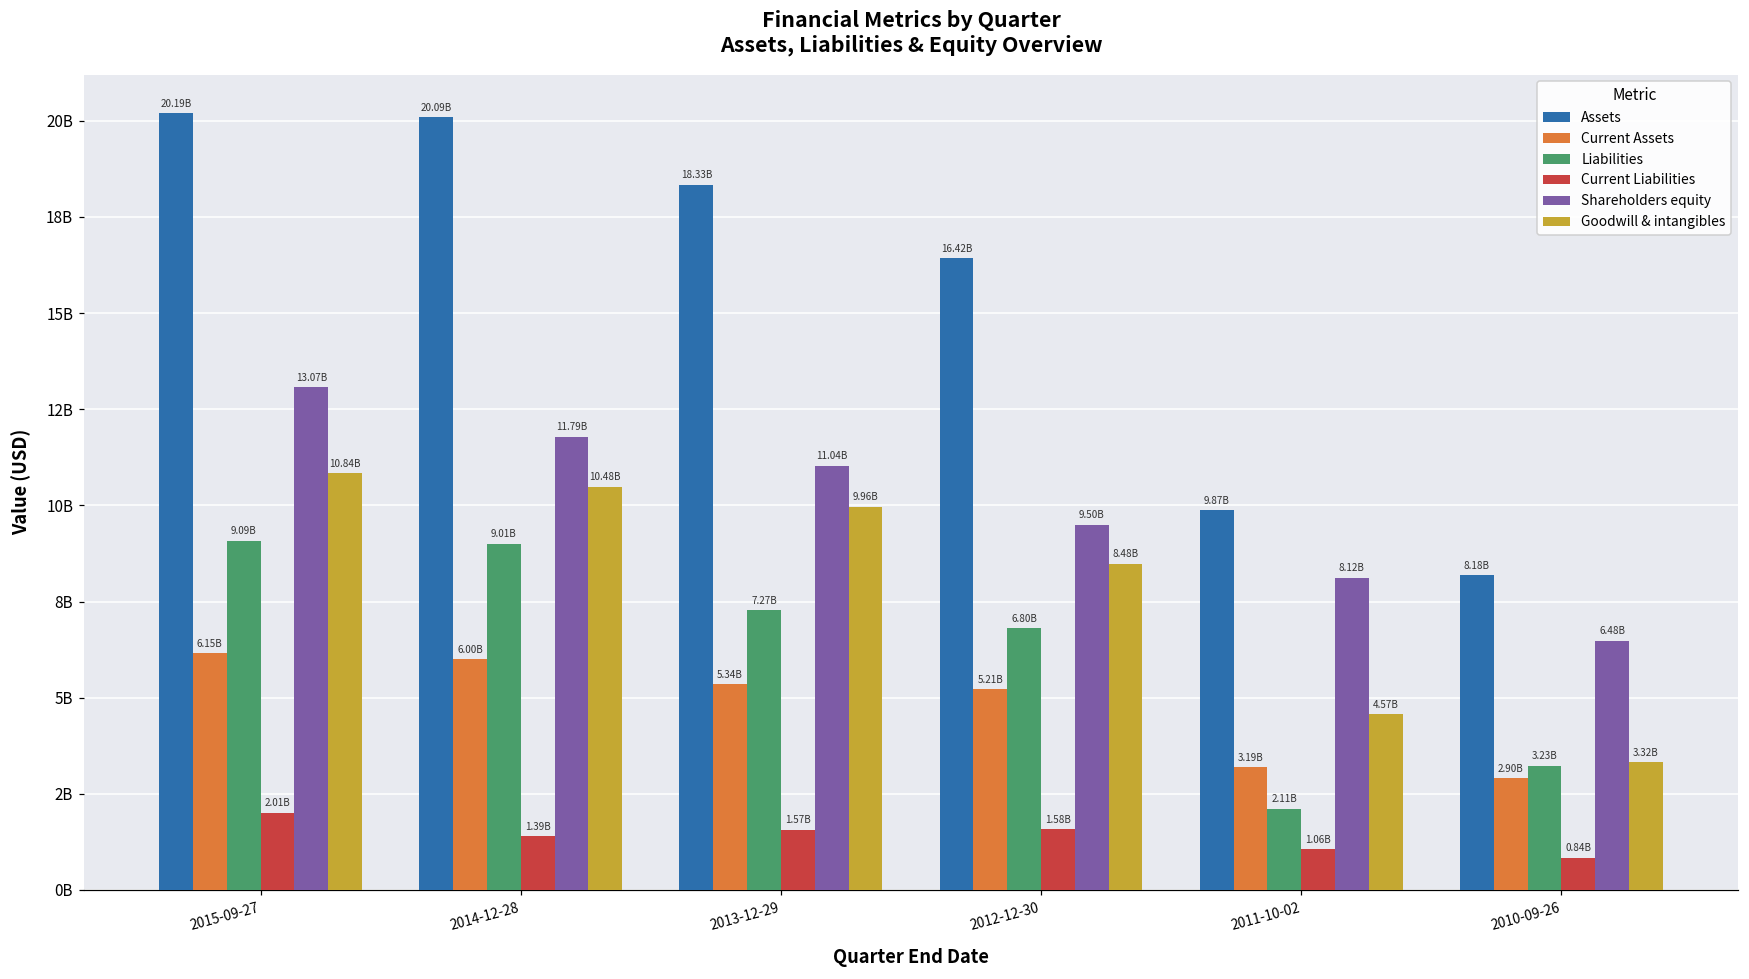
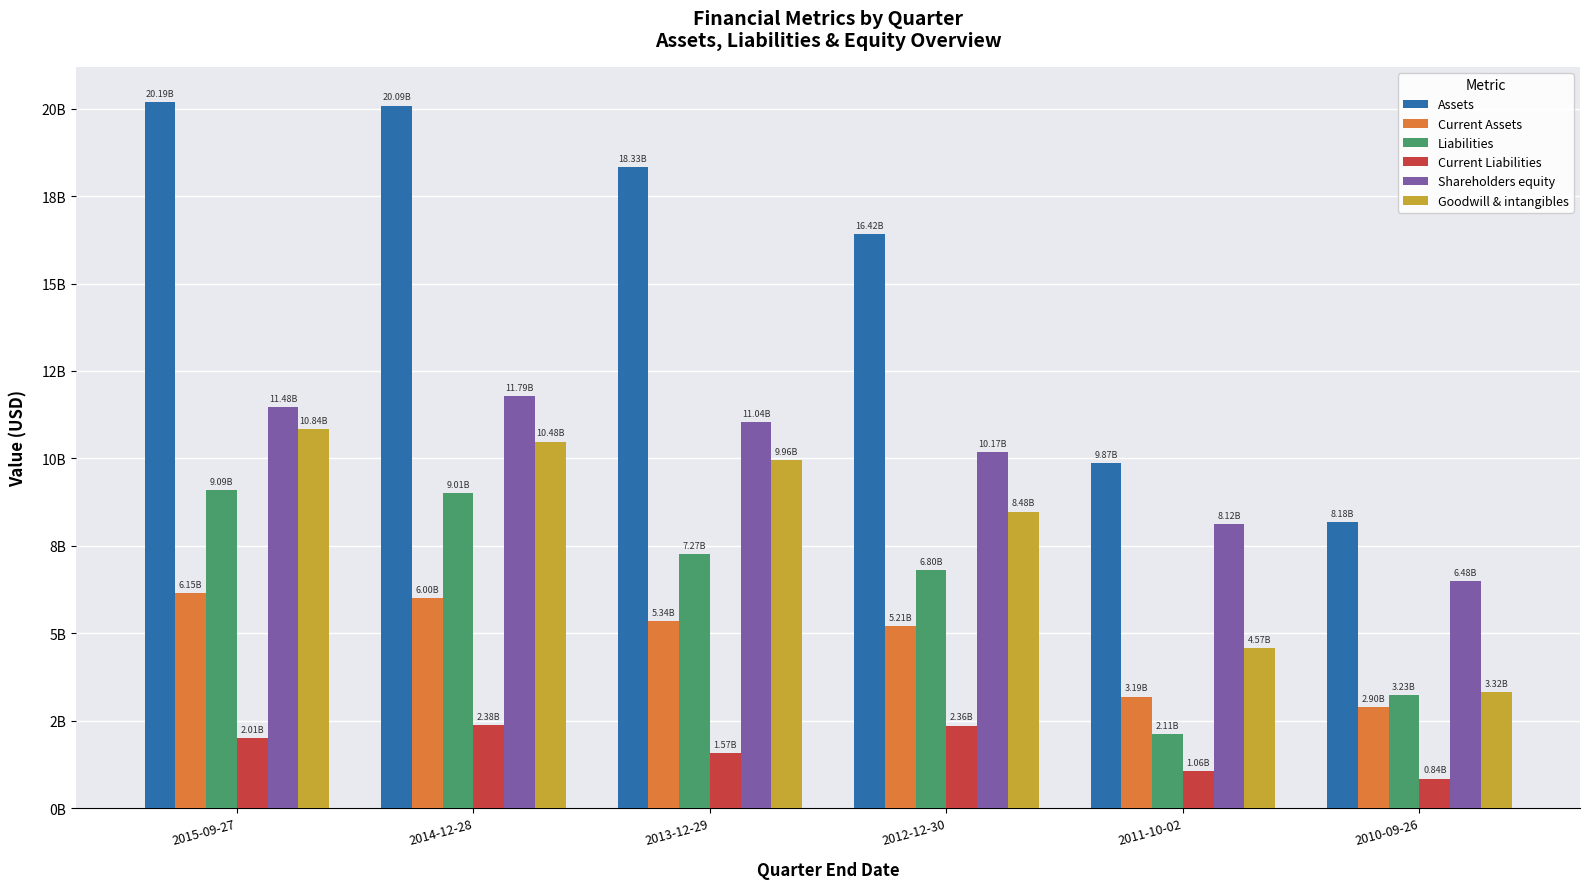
  {
    "Assets": {
      "2015-09-27": "20.19B",
      "2014-12-28": "20.09B",
      "2013-12-29": "18.33B",
      "2012-12-30": "16.42B",
      "2011-10-02": "9.87B",
      "2010-09-26": "8.18B"
    },
    "Liabilities": {
      "2015-09-27": "9.09B",
      "2014-12-28": "9.01B",
      "2013-12-29": "7.27B",
      "2012-12-30": "6.80B",
      "2011-10-02": "2.11B",
      "2010-09-26": "3.23B"
    },
    "Current Liabilities": {
      "2015-09-27": "2.01B",
-     "2014-12-28": "1.39B",
+     "2014-12-28": "2.38B",
      "2013-12-29": "1.57B",
-     "2012-12-30": "1.58B",
+     "2012-12-30": "2.36B",
      "2011-10-02": "1.06B",
      "2010-09-26": "0.84B"
    },
    "Shareholders equity": {
-     "2015-09-27": "13.07B",
+     "2015-09-27": "11.48B",
      "2014-12-28": "11.79B",
      "2013-12-29": "11.04B",
-     "2012-12-30": "9.50B",
+     "2012-12-30": "10.17B",
      "2011-10-02": "8.12B",
      "2010-09-26": "6.48B"
    }
  }
